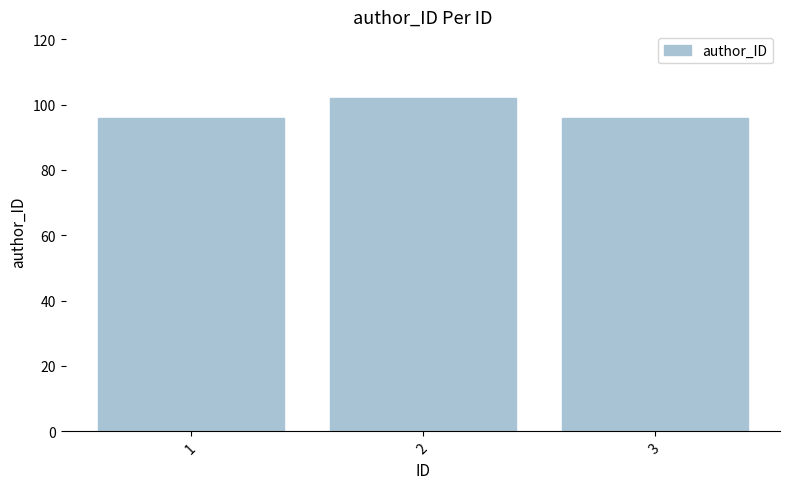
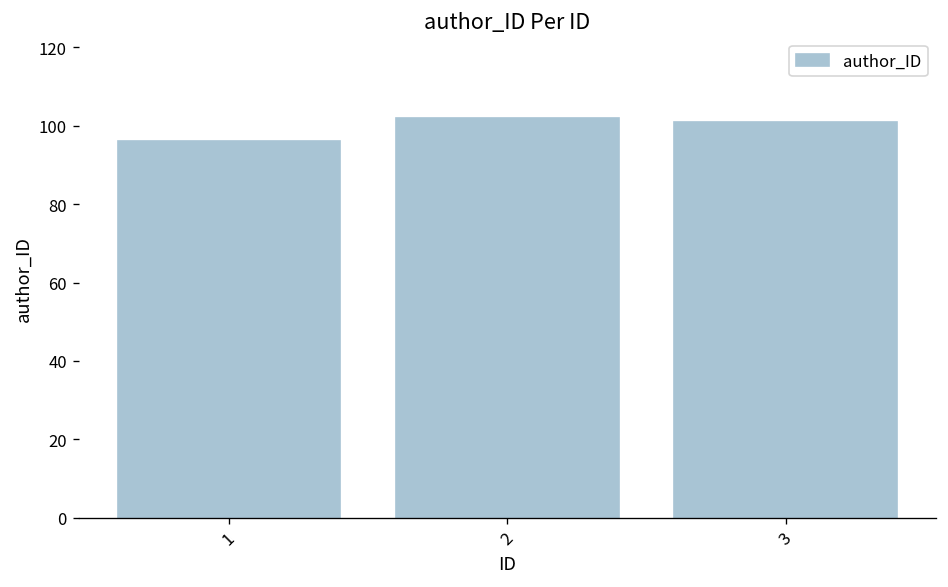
  {
    "1": 96,
    "2": 102,
-   "3": 96
+   "3": 101
  }
